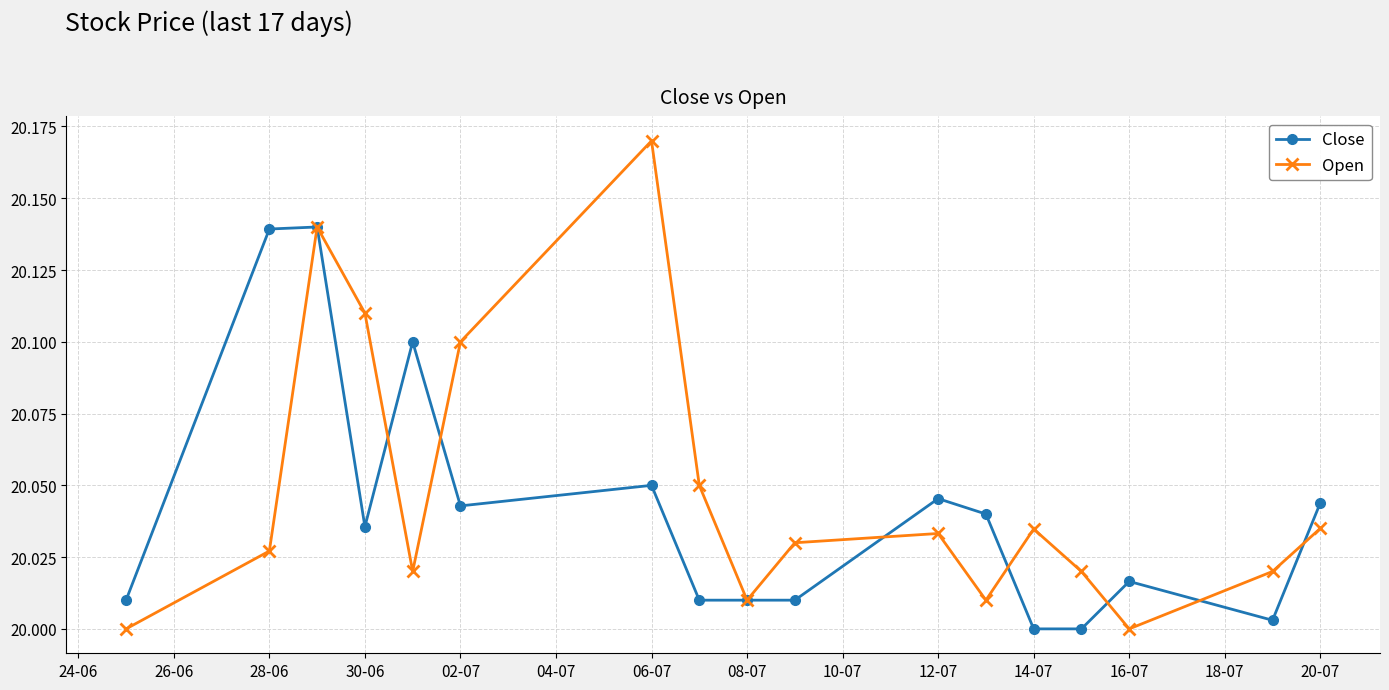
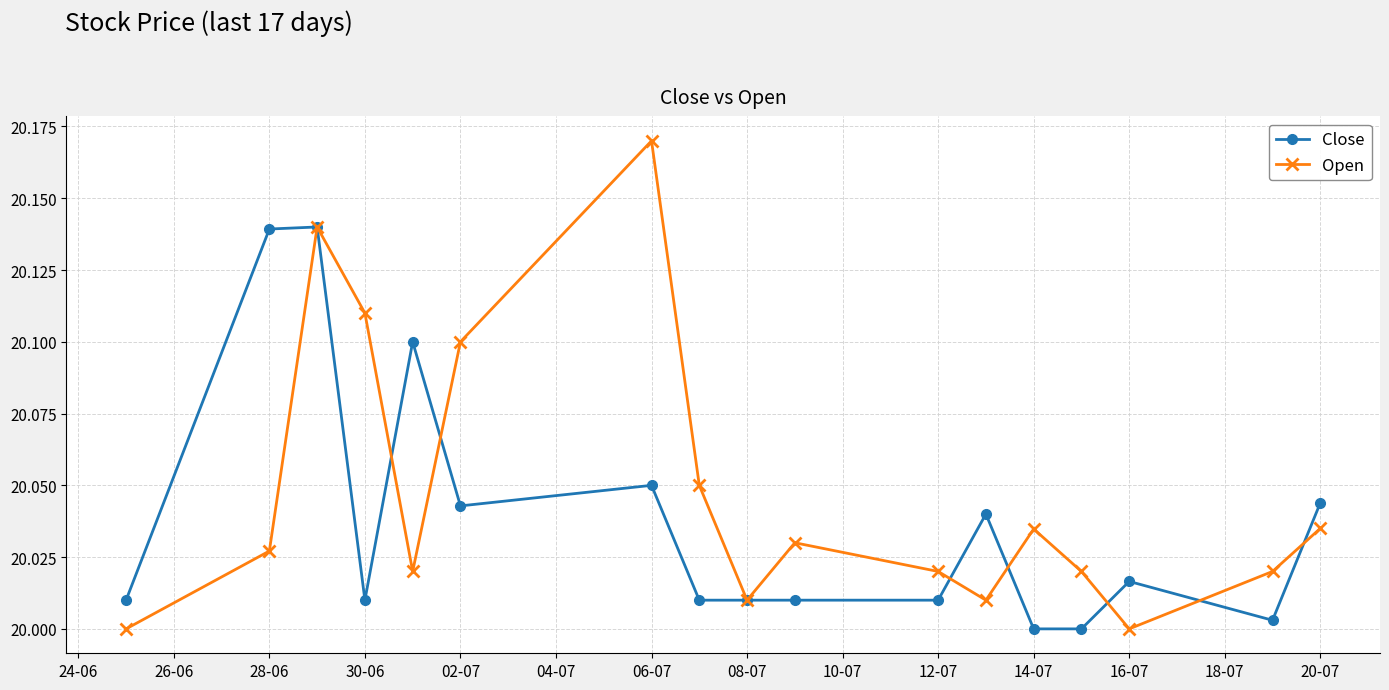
  {
    "Close": {
      "28-06": 20.139,
-     "30-06": 20.036,
+     "30-06": 20.010,
      "02-07": 20.043,
      "06-07": 20.050,
-     "12-07": 20.045,
+     "12-07": 20.010,
      "14-07": 20.000,
      "16-07": 20.017,
      "20-07": 20.044
    },
    "Open": {
      "28-06": 20.027,
      "30-06": 20.110,
      "02-07": 20.100,
      "06-07": 20.170,
-     "12-07": 20.033,
+     "12-07": 20.020,
      "14-07": 20.035,
      "16-07": 20.000,
      "20-07": 20.035
    }
  }
